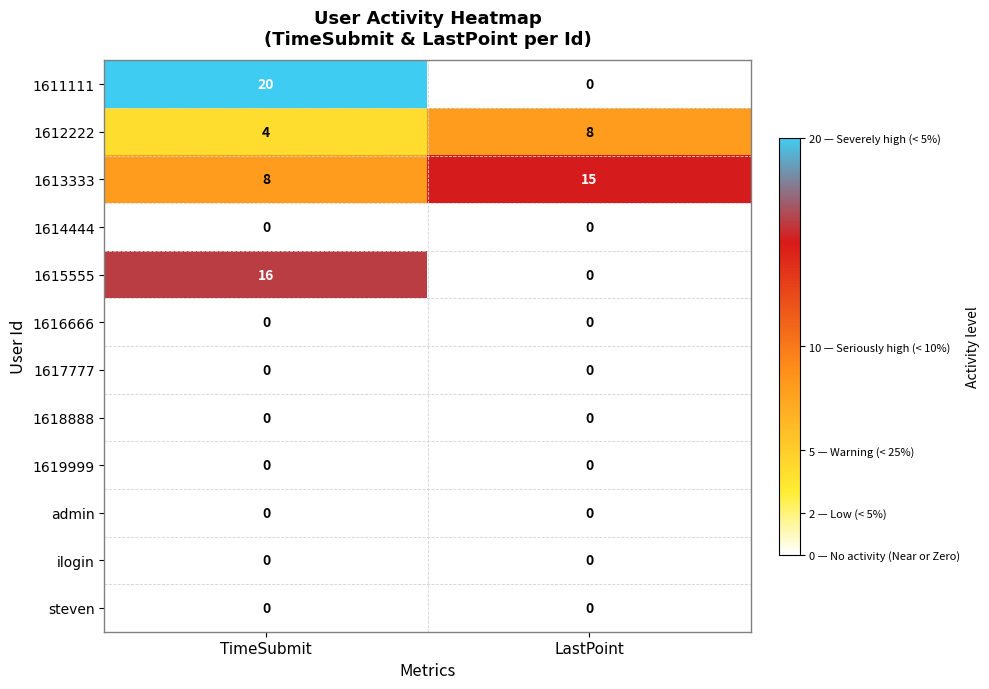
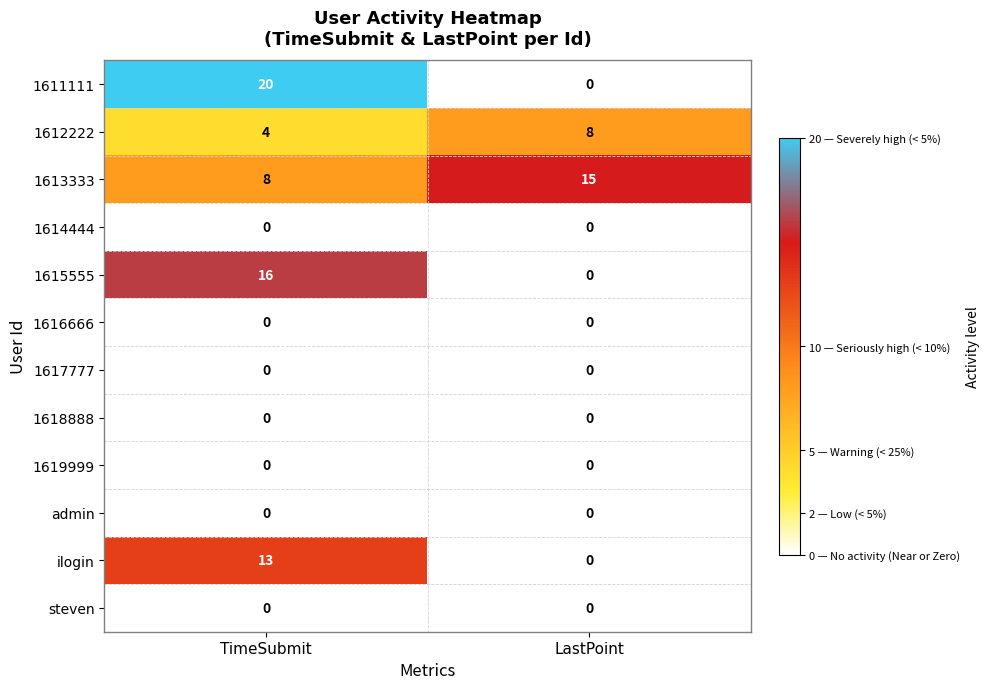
  {
    "1611111": {
      "TimeSubmit": 20,
      "LastPoint": 0
    },
    "1612222": {
      "TimeSubmit": 4,
      "LastPoint": 8
    },
    "1613333": {
      "TimeSubmit": 8,
      "LastPoint": 15
    },
    "1614444": {
      "TimeSubmit": 0,
      "LastPoint": 0
    },
    "1615555": {
      "TimeSubmit": 16,
      "LastPoint": 0
    },
    "1616666": {
      "TimeSubmit": 0,
      "LastPoint": 0
    },
    "1617777": {
      "TimeSubmit": 0,
      "LastPoint": 0
    },
    "1618888": {
      "TimeSubmit": 0,
      "LastPoint": 0
    },
    "1619999": {
      "TimeSubmit": 0,
      "LastPoint": 0
    },
    "admin": {
      "TimeSubmit": 0,
      "LastPoint": 0
    },
    "ilogin": {
-     "TimeSubmit": 0,
+     "TimeSubmit": 13,
      "LastPoint": 0
    },
    "steven": {
      "TimeSubmit": 0,
      "LastPoint": 0
    }
  }
